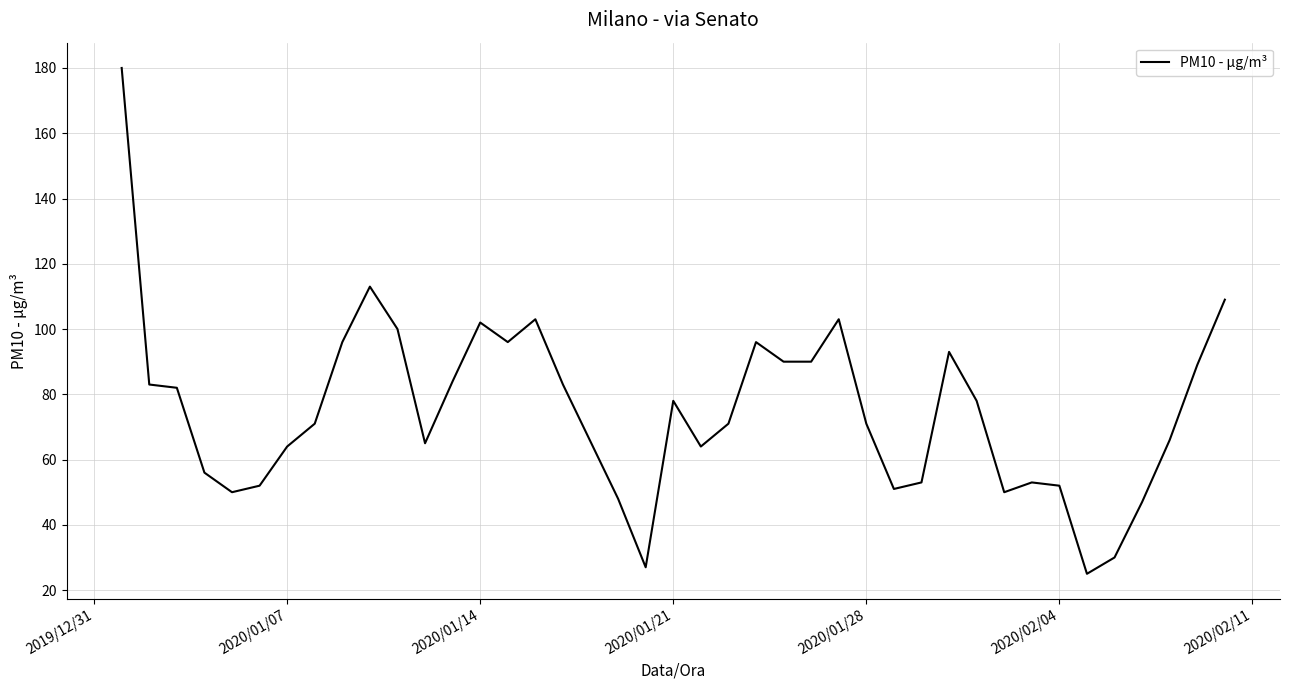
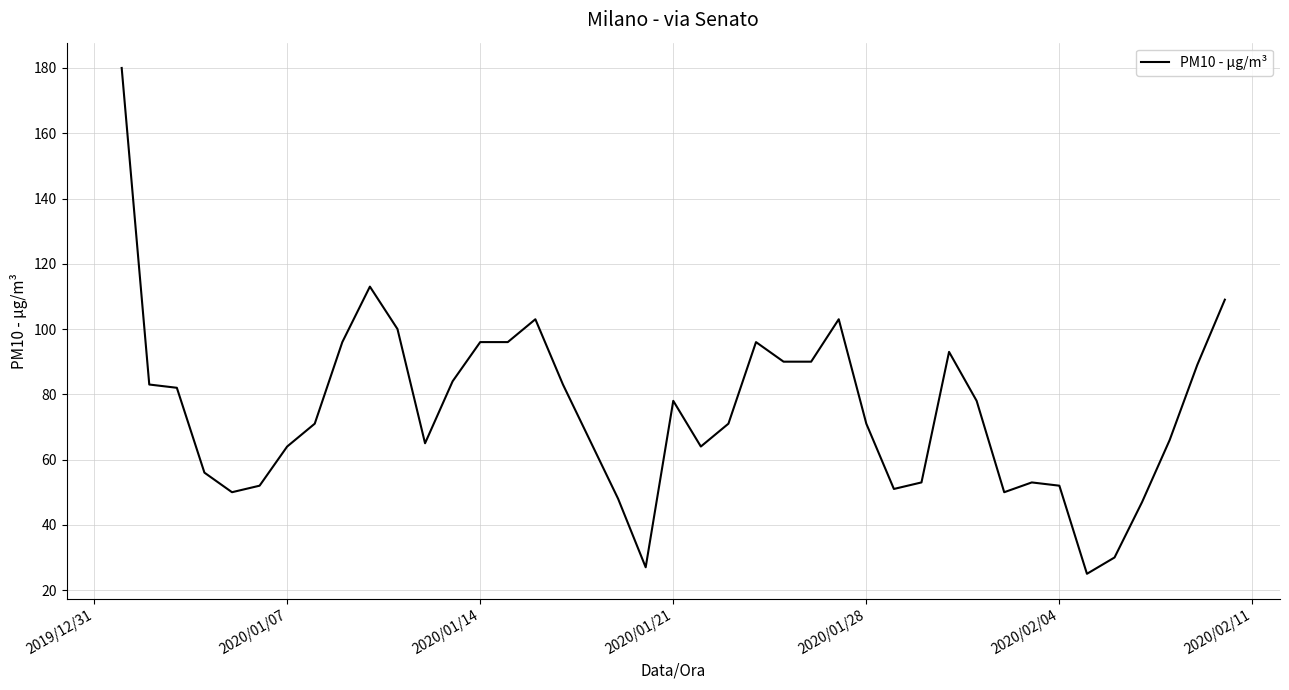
  {
    "2020/01/07": 64,
-   "2020/01/14": 102,
+   "2020/01/14": 96,
    "2020/01/21": 78,
    "2020/01/28": 71,
    "2020/02/04": 52
  }
